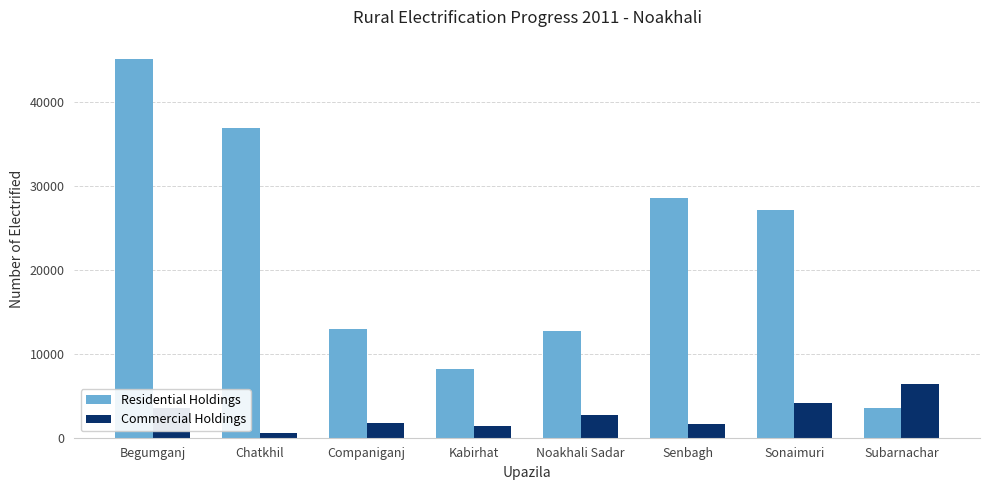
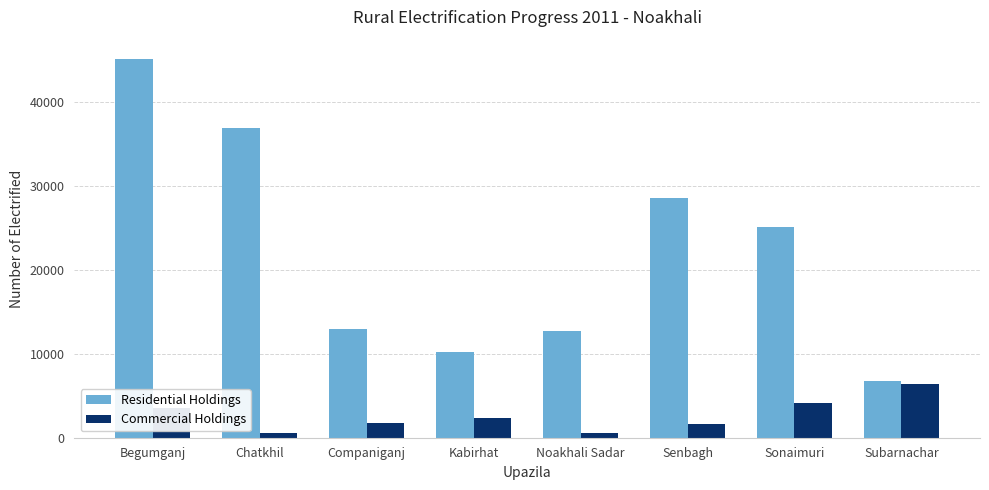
  {
    "Residential Holdings": {
      "Begumganj": 45000,
      "Chatkhil": 37000,
      "Companiganj": 13000,
-     "Kabirhat": 8000,
+     "Kabirhat": 10000,
      "Noakhali Sadar": 13000,
      "Senbagh": 28000,
-     "Sonaimuri": 27000,
-     "Subarnachar": 4000
+     "Sonaimuri": 25000,
+     "Subarnachar": 7000
    },
    "Commercial Holdings": {
      "Chatkhil": 1000,
      "Companiganj": 2000,
-     "Kabirhat": 1000,
-     "Noakhali Sadar": 3000,
+     "Kabirhat": 2000,
+     "Noakhali Sadar": 1000,
      "Senbagh": 2000,
      "Sonaimuri": 4000,
      "Subarnachar": 6000
    }
  }
